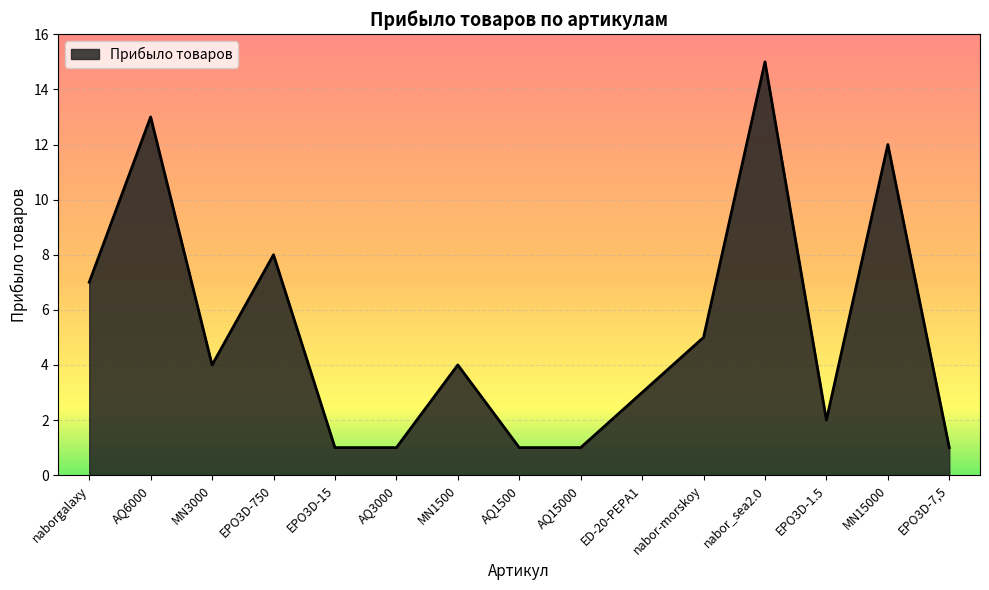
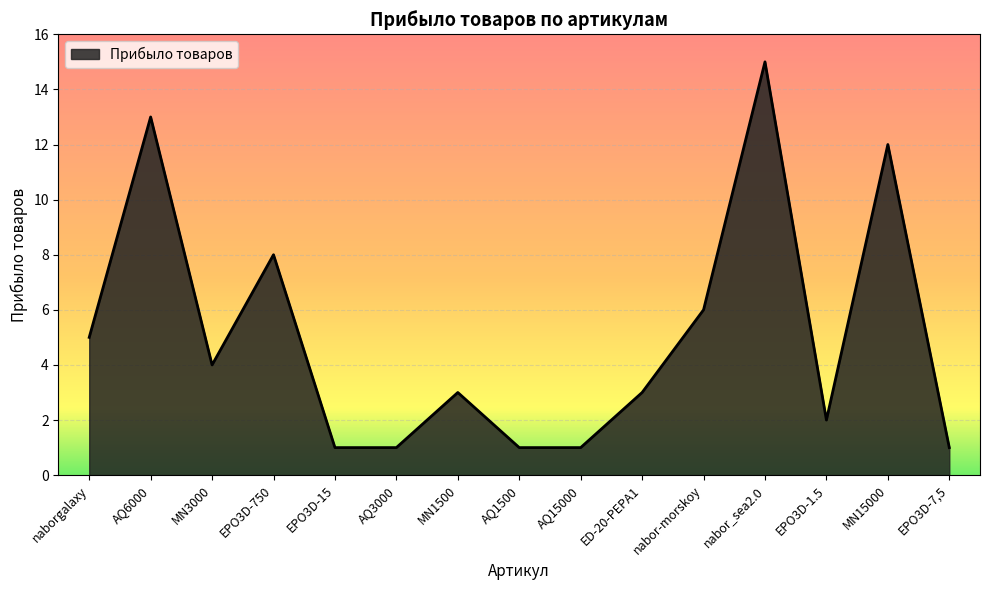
  {
-   "naborgalaxy": 7,
+   "naborgalaxy": 5,
    "AQ6000": 13,
    "MN3000": 4,
    "EPO3D-750": 8,
    "EPO3D-15": 1,
    "AQ3000": 1,
-   "MN1500": 4,
+   "MN1500": 3,
    "AQ1500": 1,
    "AQ15000": 1,
    "ED-20-PEPA1": 3,
-   "nabor-morskoy": 5,
+   "nabor-morskoy": 6,
    "nabor_sea2.0": 15,
    "EPO3D-1.5": 2,
    "MN15000": 12,
    "EPO3D-7,5": 1
  }
